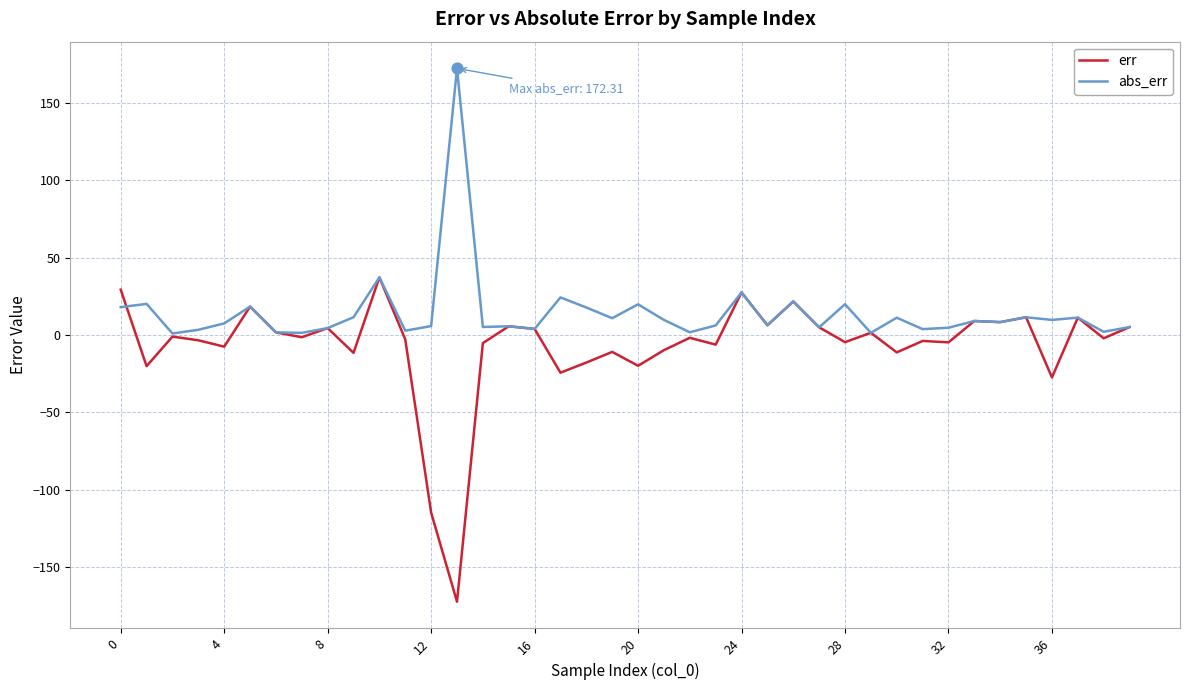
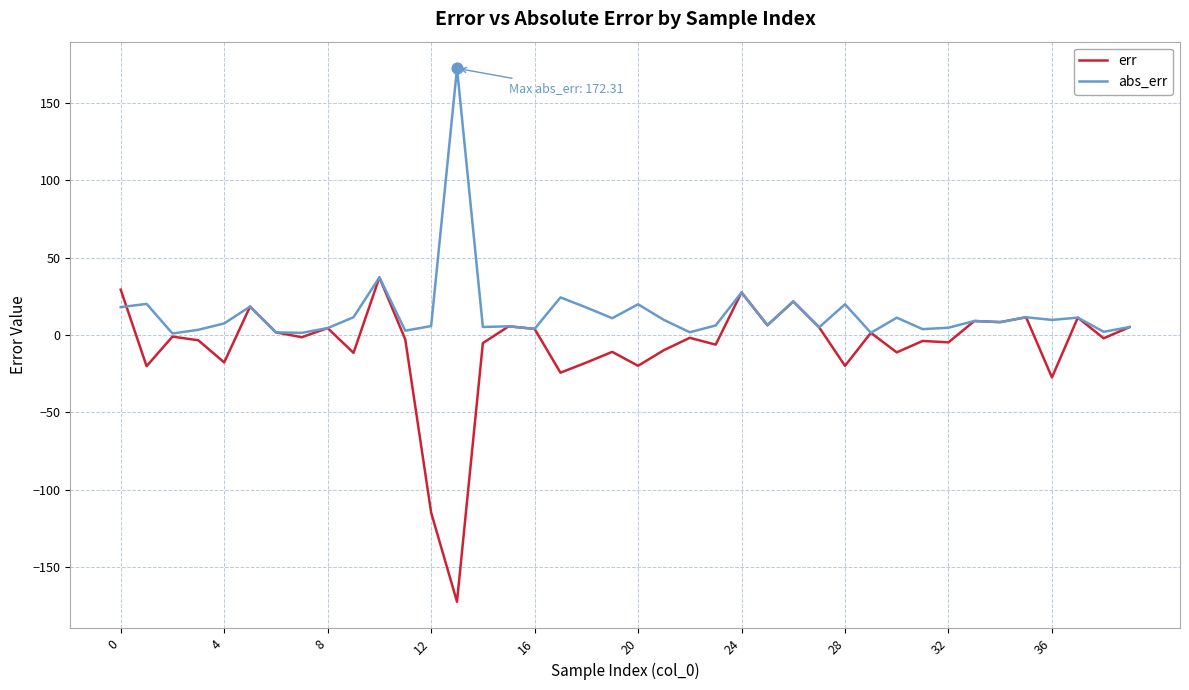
  {
    "err": {
      "0": 29,
-     "4": -8,
+     "4": -18,
      "12": -115,
      "20": -20,
-     "28": -5,
+     "28": -20,
      "32": -5,
      "36": -27
    }
  }
